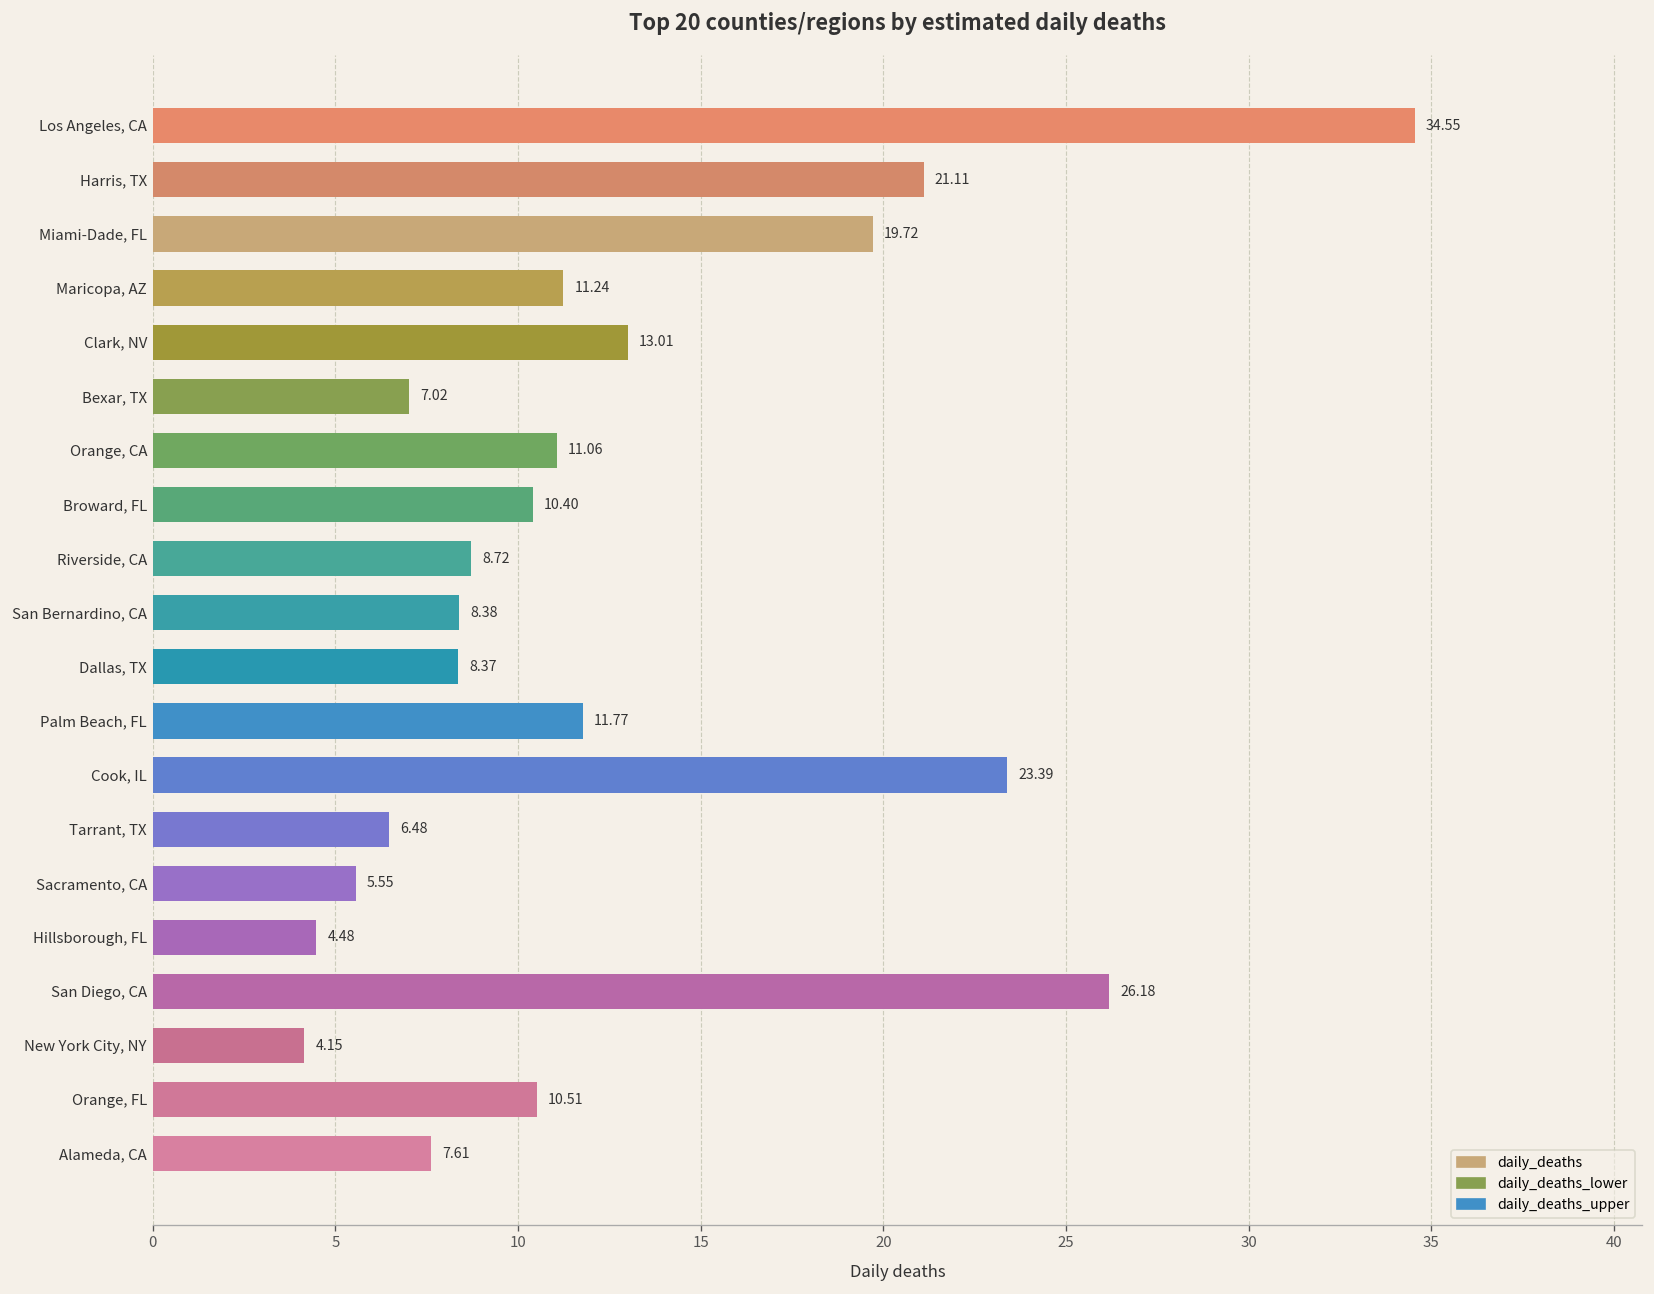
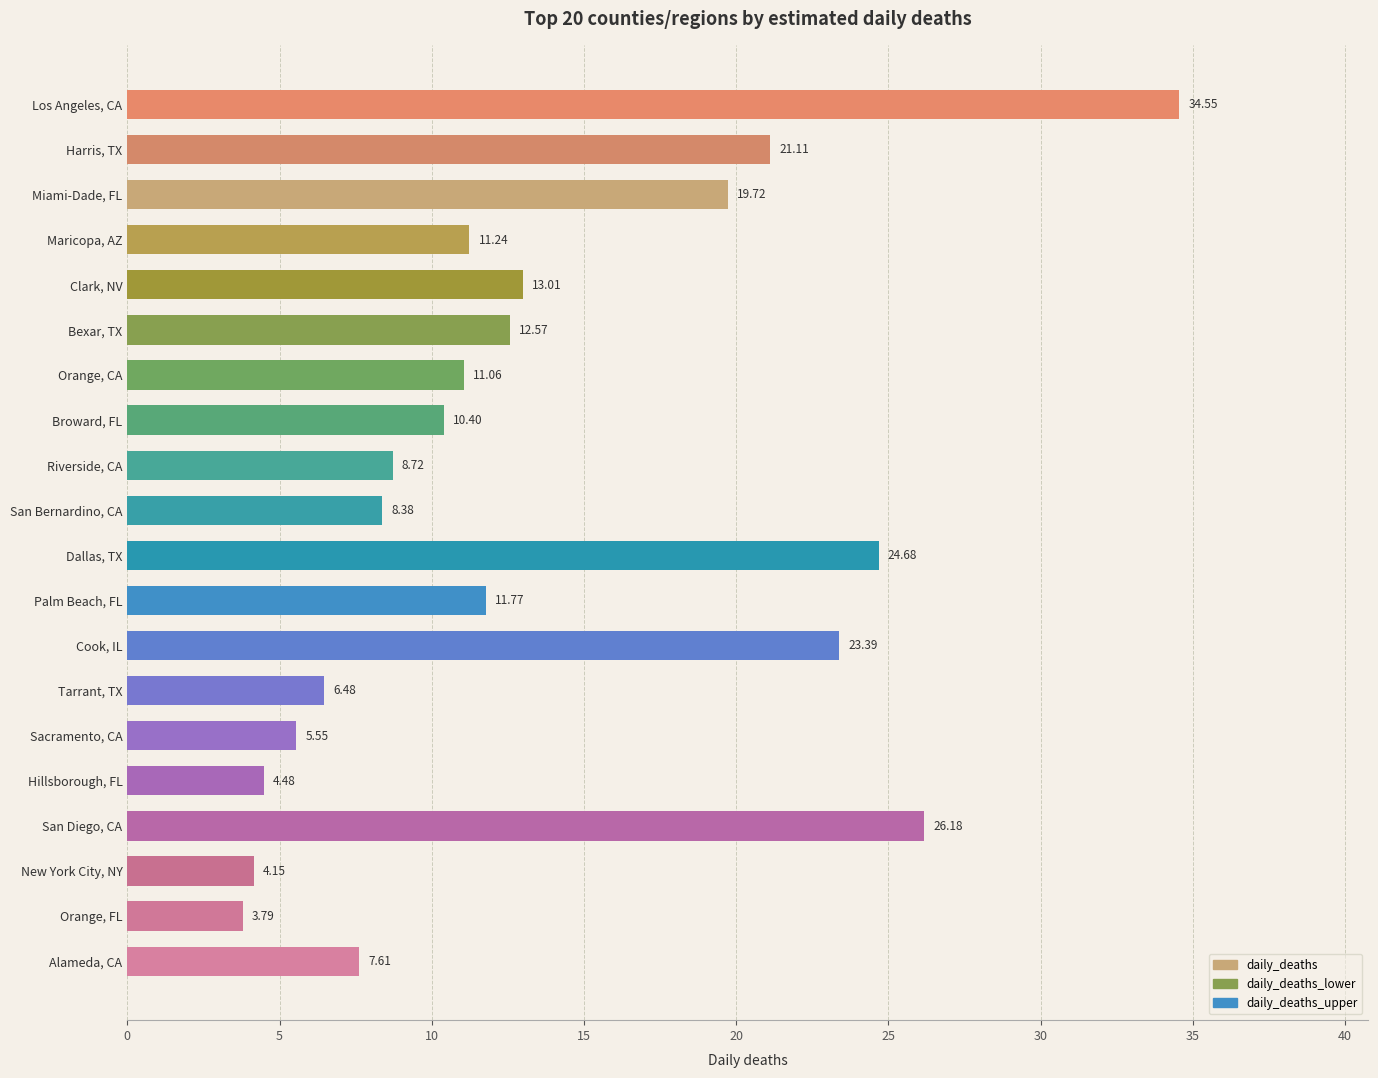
  {
    "Los Angeles, CA": 34.55,
    "Harris, TX": 21.11,
    "Miami-Dade, FL": 19.72,
    "Maricopa, AZ": 11.24,
    "Clark, NV": 13.01,
-   "Bexar, TX": 7.02,
+   "Bexar, TX": 12.57,
    "Orange, CA": 11.06,
    "Broward, FL": 10.40,
    "Riverside, CA": 8.72,
    "San Bernardino, CA": 8.38,
-   "Dallas, TX": 8.37,
+   "Dallas, TX": 24.68,
    "Palm Beach, FL": 11.77,
    "Cook, IL": 23.39,
    "Tarrant, TX": 6.48,
    "Sacramento, CA": 5.55,
    "Hillsborough, FL": 4.48,
    "San Diego, CA": 26.18,
    "New York City, NY": 4.15,
-   "Orange, FL": 10.51,
+   "Orange, FL": 3.79,
    "Alameda, CA": 7.61
  }
